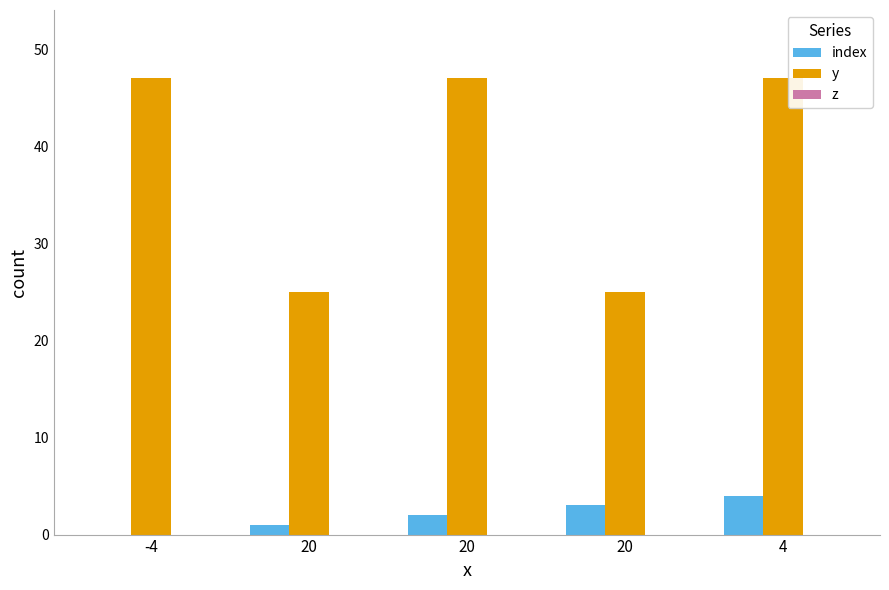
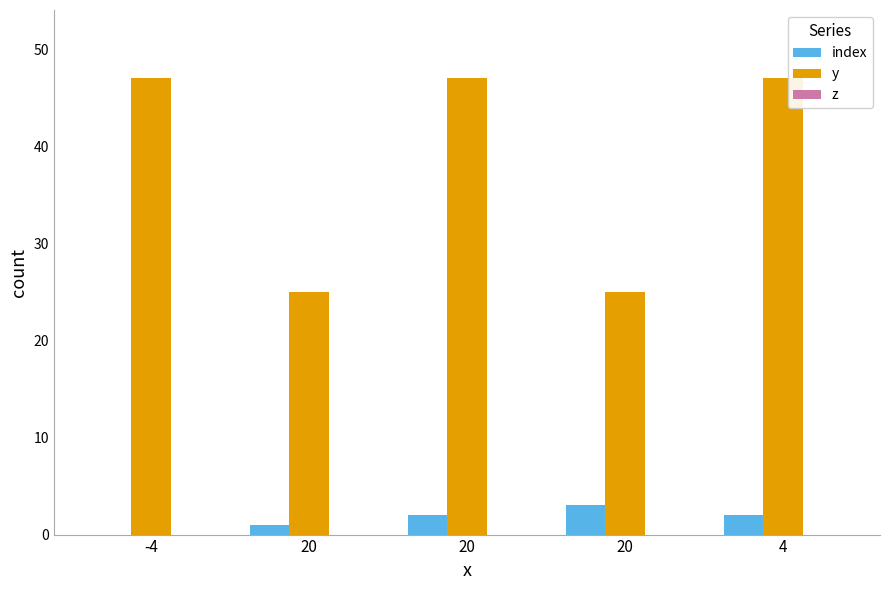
  {
    "index": {
      "-4": 0,
-     "4": 4
+     "4": 2
    },
    "y": {
      "-4": 47,
      "4": 47
    }
  }
